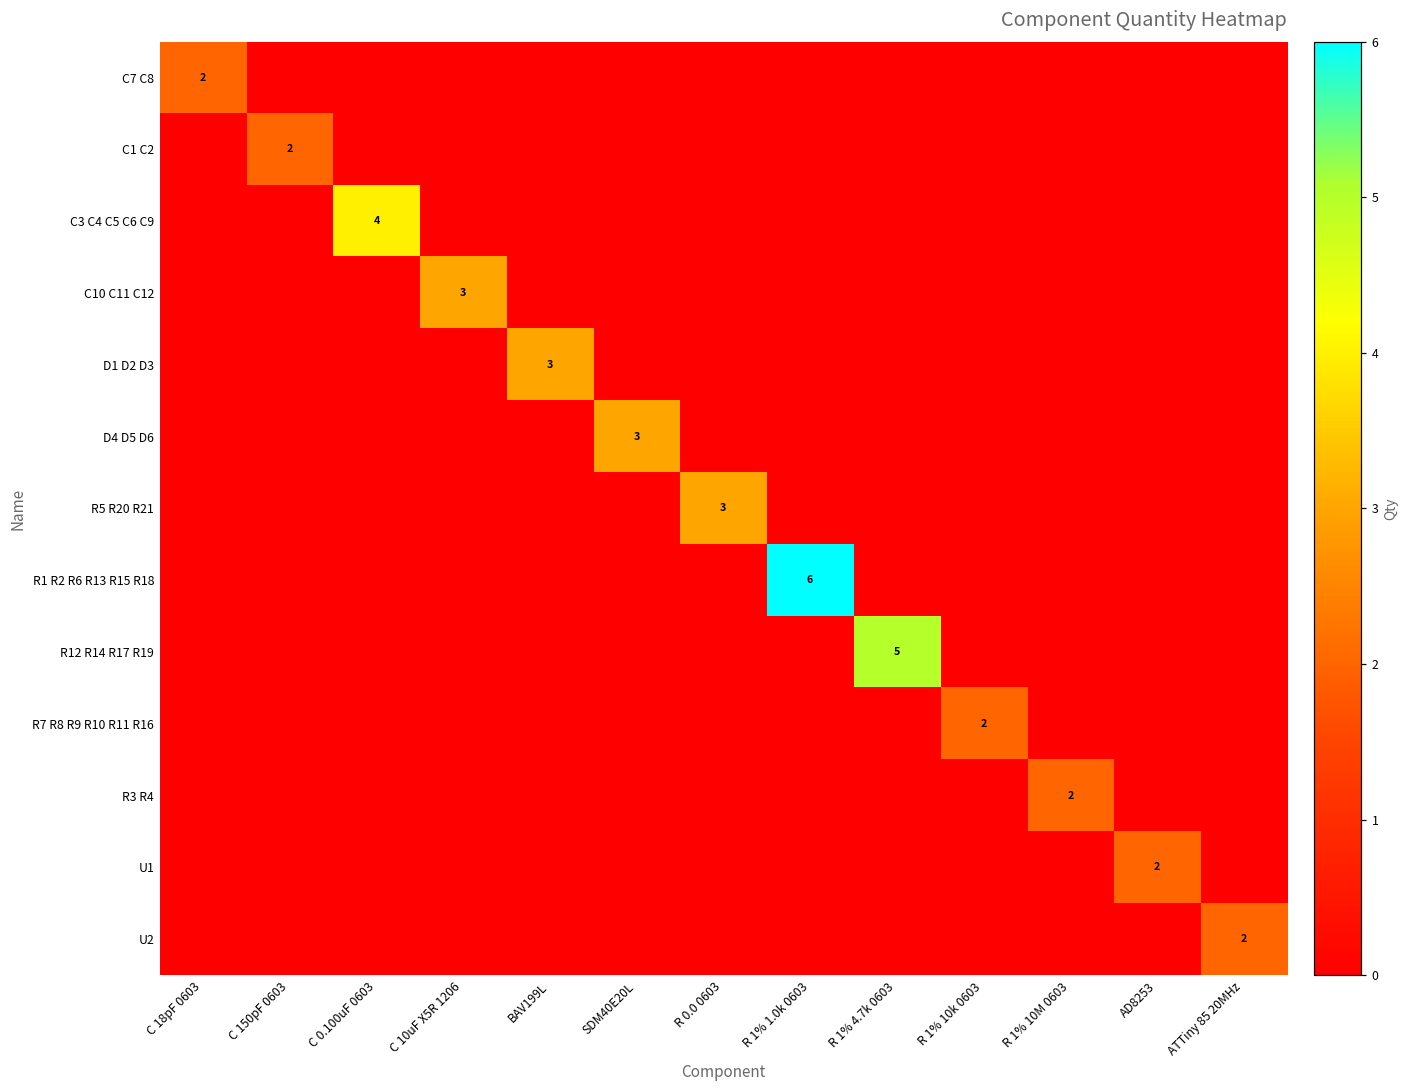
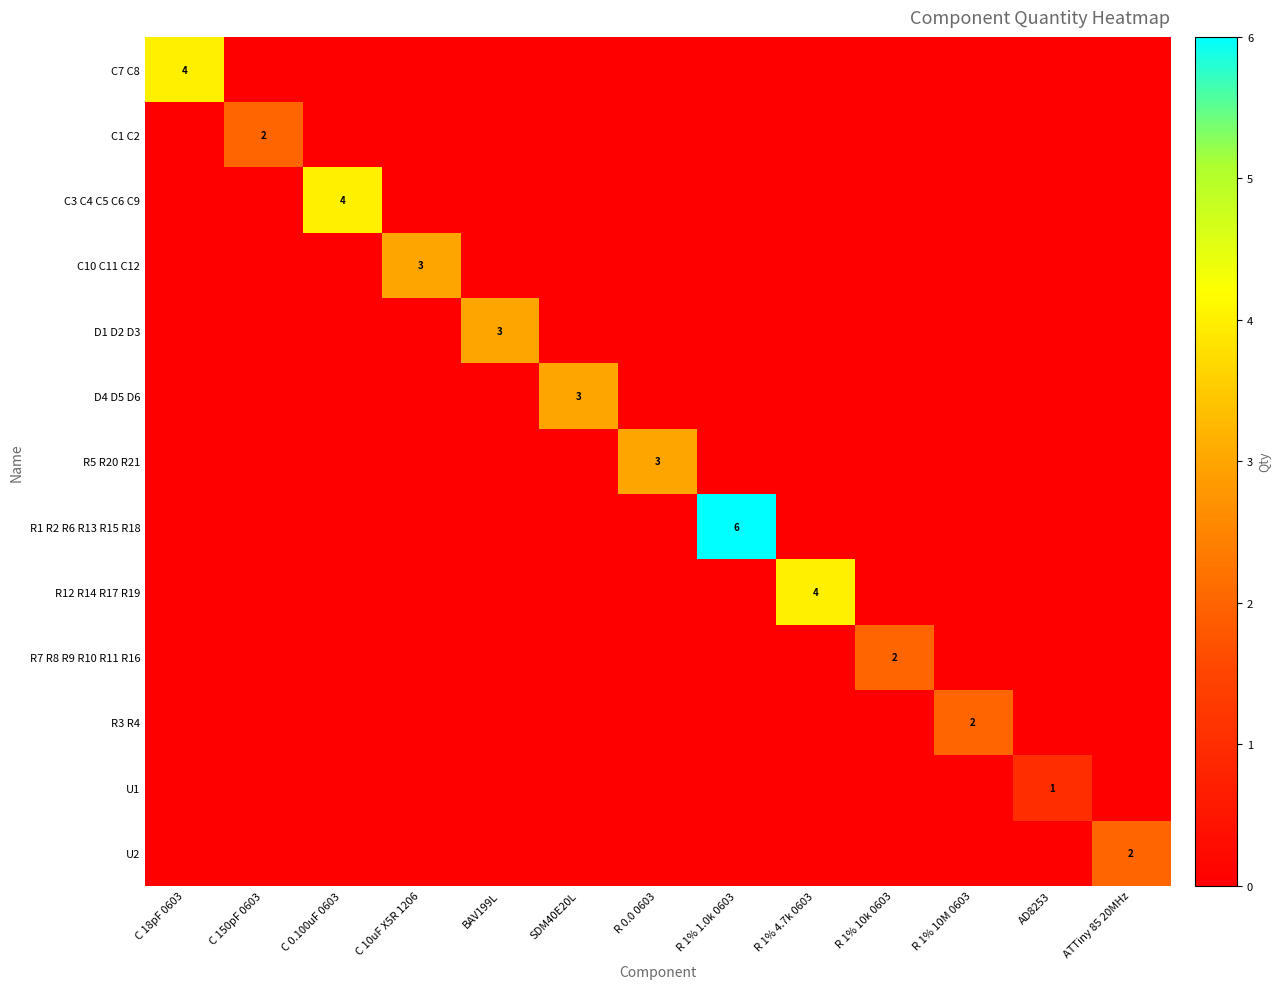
  {
    "C7 C8": {
-     "C 18pF 0603": 2
+     "C 18pF 0603": 4
    },
    "C1 C2": {
      "C 150pF 0603": 2
    },
    "C3 C4 C5 C6 C9": {
      "C 0.100uF 0603": 4
    },
    "C10 C11 C12": {
      "C 10uF X5R 1206": 3
    },
    "D1 D2 D3": {
      "BAV199L": 3
    },
    "D4 D5 D6": {
      "SDM40E20L": 3
    },
    "R5 R20 R21": {
      "R 0.0 0603": 3
    },
    "R1 R2 R6 R13 R15 R18": {
      "R 1% 1.0k 0603": 6
    },
    "R12 R14 R17 R19": {
-     "R 1% 4.7k 0603": 5
+     "R 1% 4.7k 0603": 4
    },
    "R7 R8 R9 R10 R11 R16": {
      "R 1% 10k 0603": 2
    },
    "R3 R4": {
      "R 1% 10M 0603": 2
    },
    "U1": {
-     "AD8253": 2
+     "AD8253": 1
    },
    "U2": {
      "ATTiny 85 20MHz": 2
    }
  }
